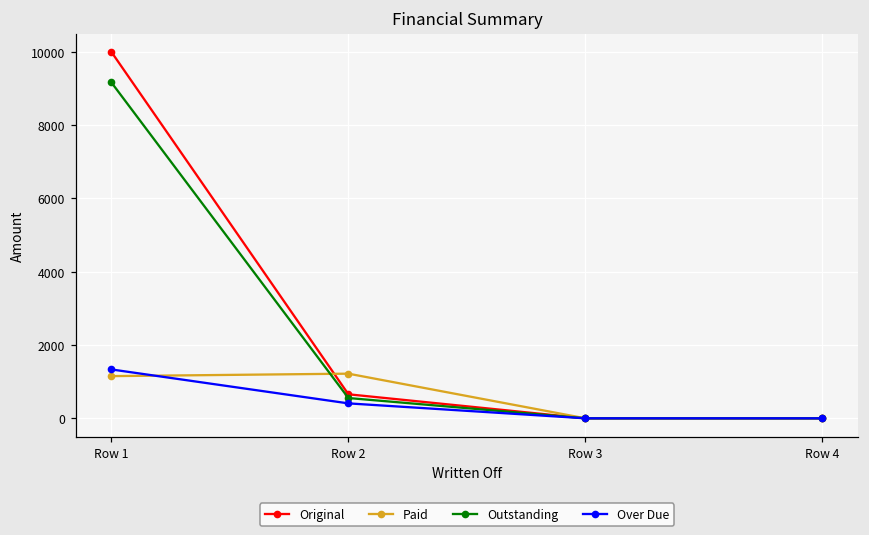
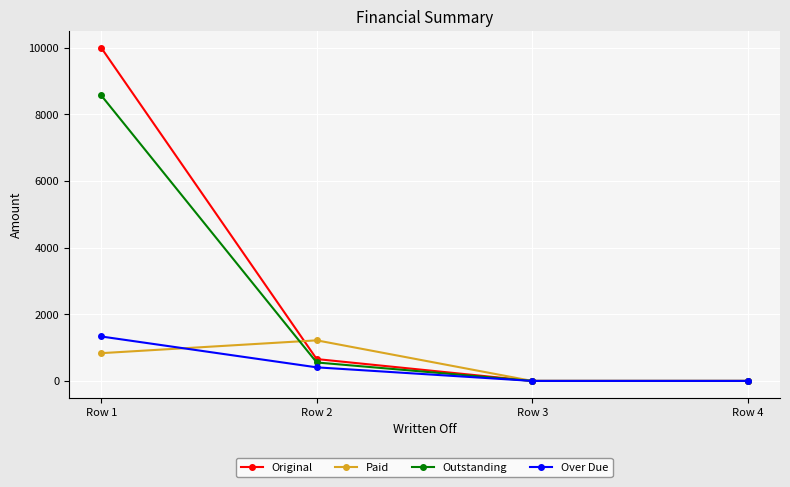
  {
    "Original": {
      "Row 1": 10000,
      "Row 2": 700
    },
    "Paid": {
-     "Row 1": 1200,
+     "Row 1": 800,
      "Row 2": 1200
    },
    "Outstanding": {
-     "Row 1": 9200,
+     "Row 1": 8600,
      "Row 2": 600
    },
    "Over Due": {
      "Row 1": 1300,
      "Row 2": 400
    }
  }
